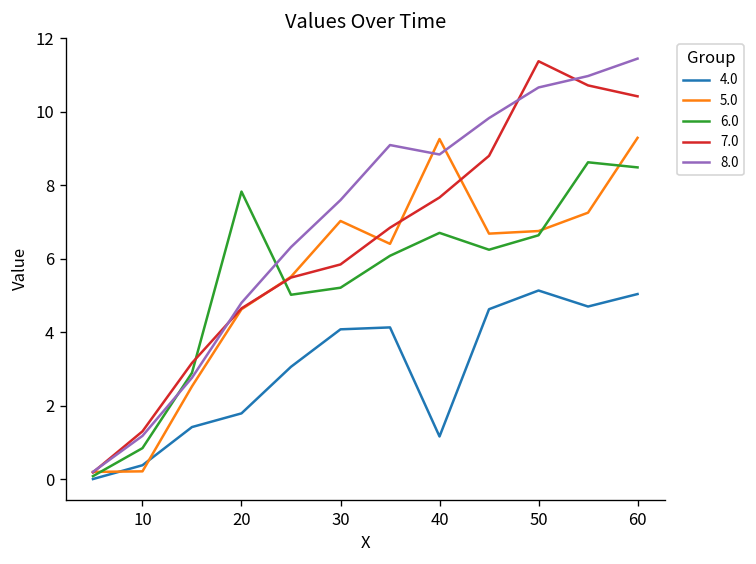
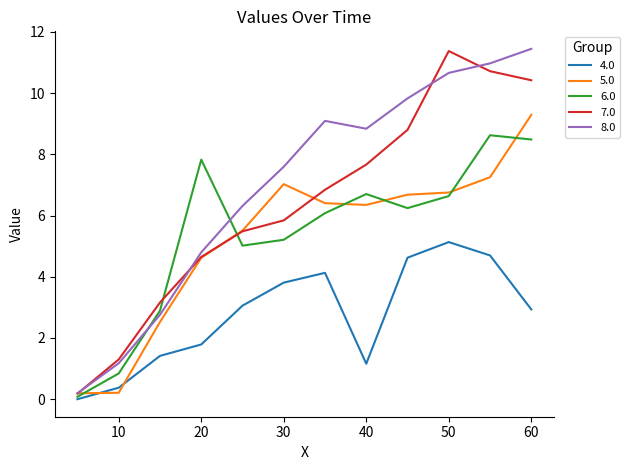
  {
    "4.0": {
      "10": 0.4,
      "20": 1.8,
-     "30": 4.1,
+     "30": 3.8,
      "40": 1.2,
      "50": 5.1,
-     "60": 5.0
+     "60": 2.9
    },
    "5.0": {
      "10": 0.2,
      "30": 7.0,
-     "40": 9.3,
+     "40": 6.3,
      "50": 6.8,
      "60": 9.3
    },
    "6.0": {
      "10": 0.8,
      "20": 7.8,
      "30": 5.2,
      "40": 6.7,
      "50": 6.6,
      "60": 8.5
    },
    "7.0": {
      "10": 1.3,
      "30": 5.8,
      "40": 7.7,
      "50": 11.4,
      "60": 10.4
    },
    "8.0": {
      "10": 1.2,
      "20": 4.8,
      "30": 7.6,
      "40": 8.8,
      "50": 10.7,
      "60": 11.4
    }
  }
